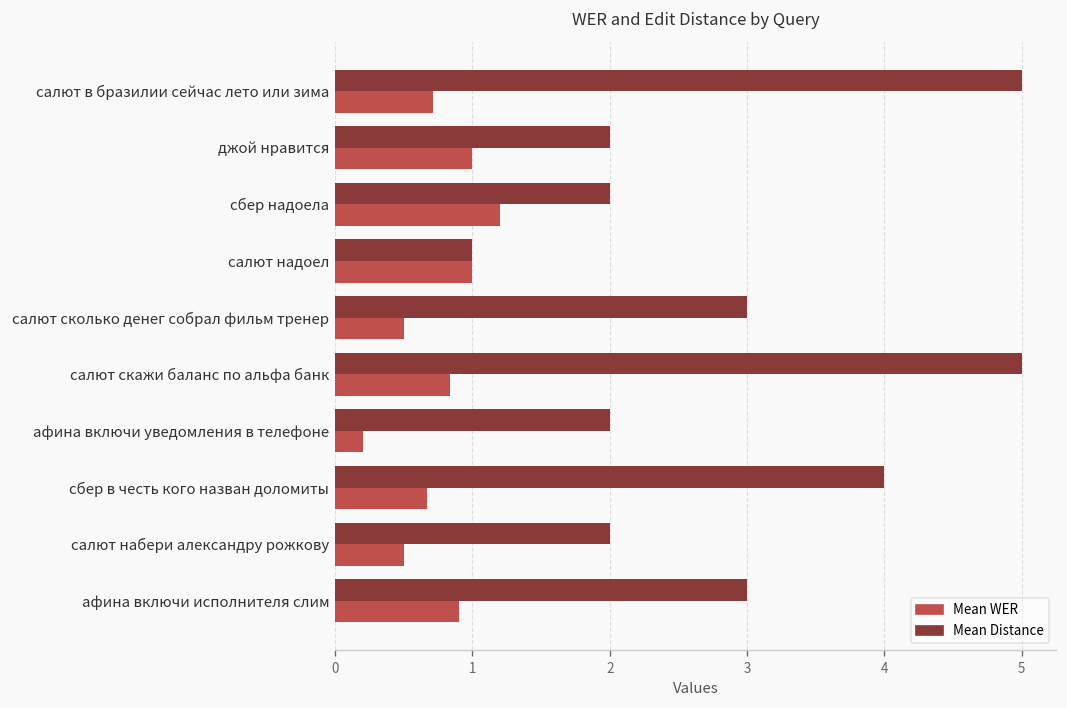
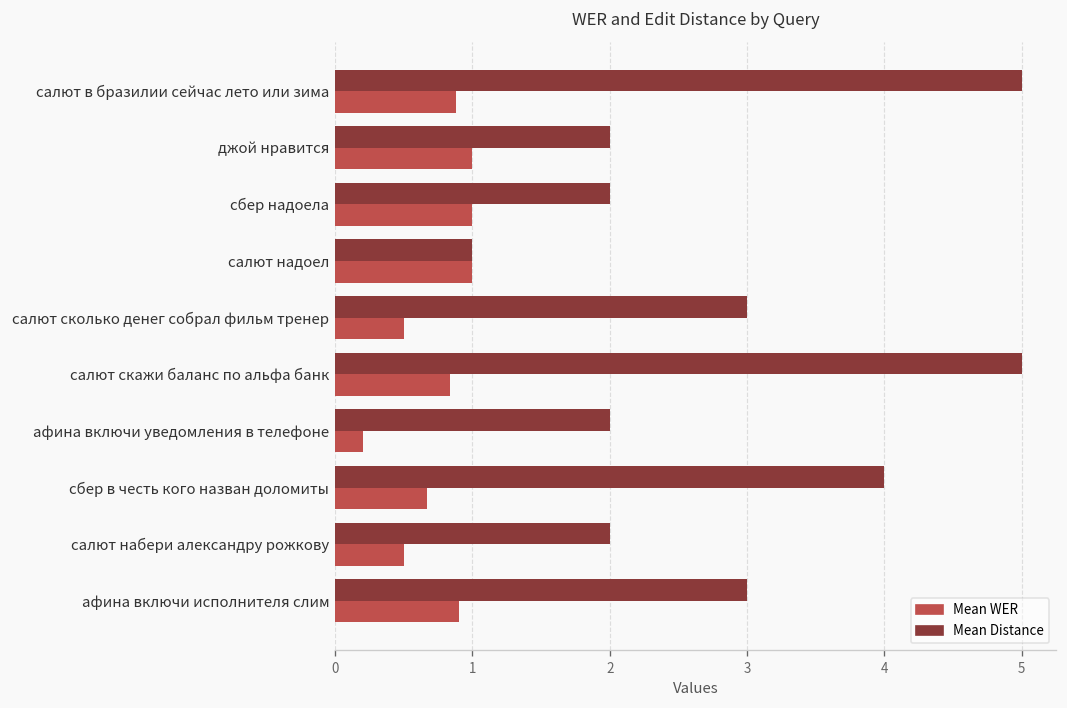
  {
    "Mean WER": {
-     "салют в бразилии сейчас лето или зима": 0.71,
+     "салют в бразилии сейчас лето или зима": 0.88,
      "джой нравится": 1.00,
-     "сбер надоела": 1.2,
+     "сбер надоела": 1.0,
      "салют надоел": 1.00,
      "салют сколько денег собрал фильм тренер": 0.50,
      "салют скажи баланс по альфа банк": 0.83,
      "афина включи уведомления в телефоне": 0.20,
      "сбер в честь кого назван доломиты": 0.67,
      "салют набери александру рожкову": 0.50,
      "афина включи исполнителя слим": 0.90
    }
  }
